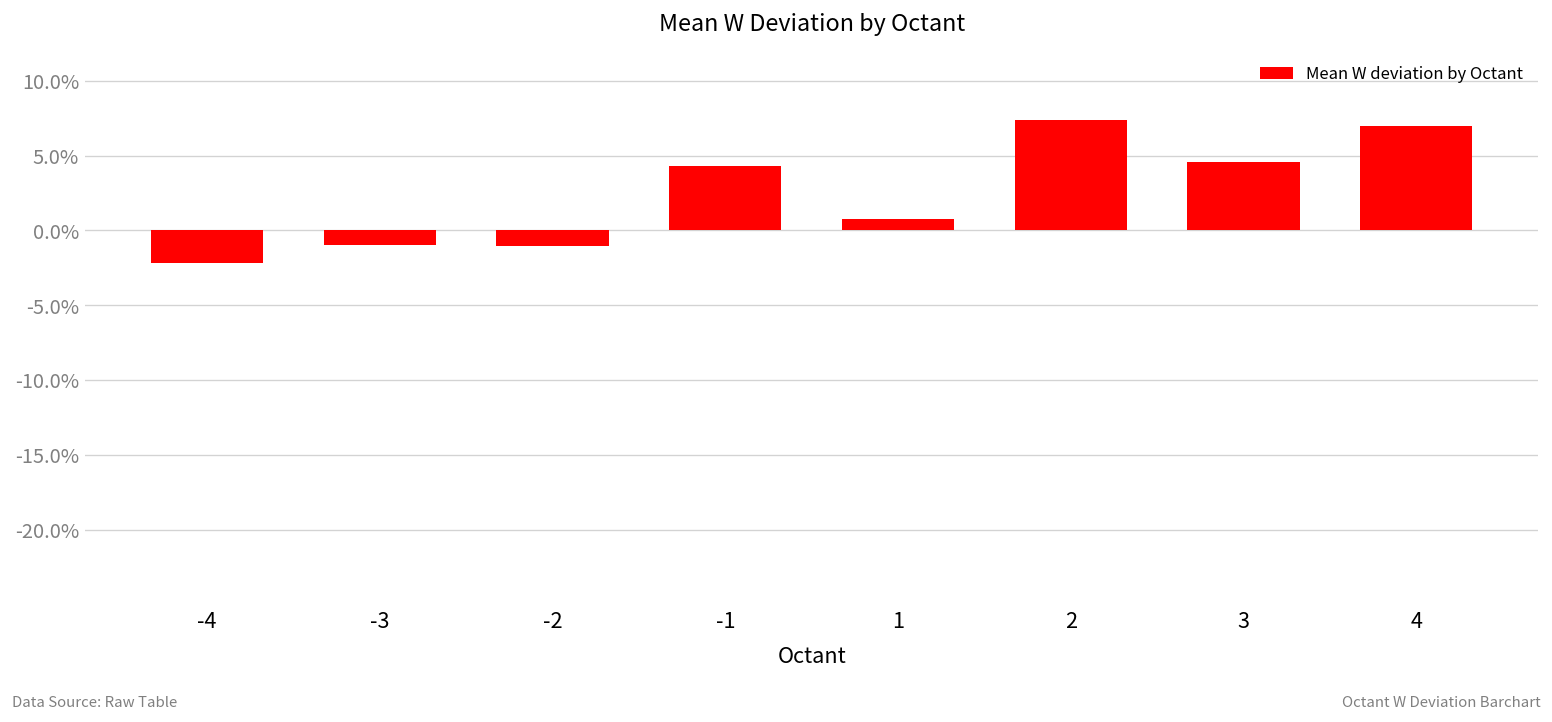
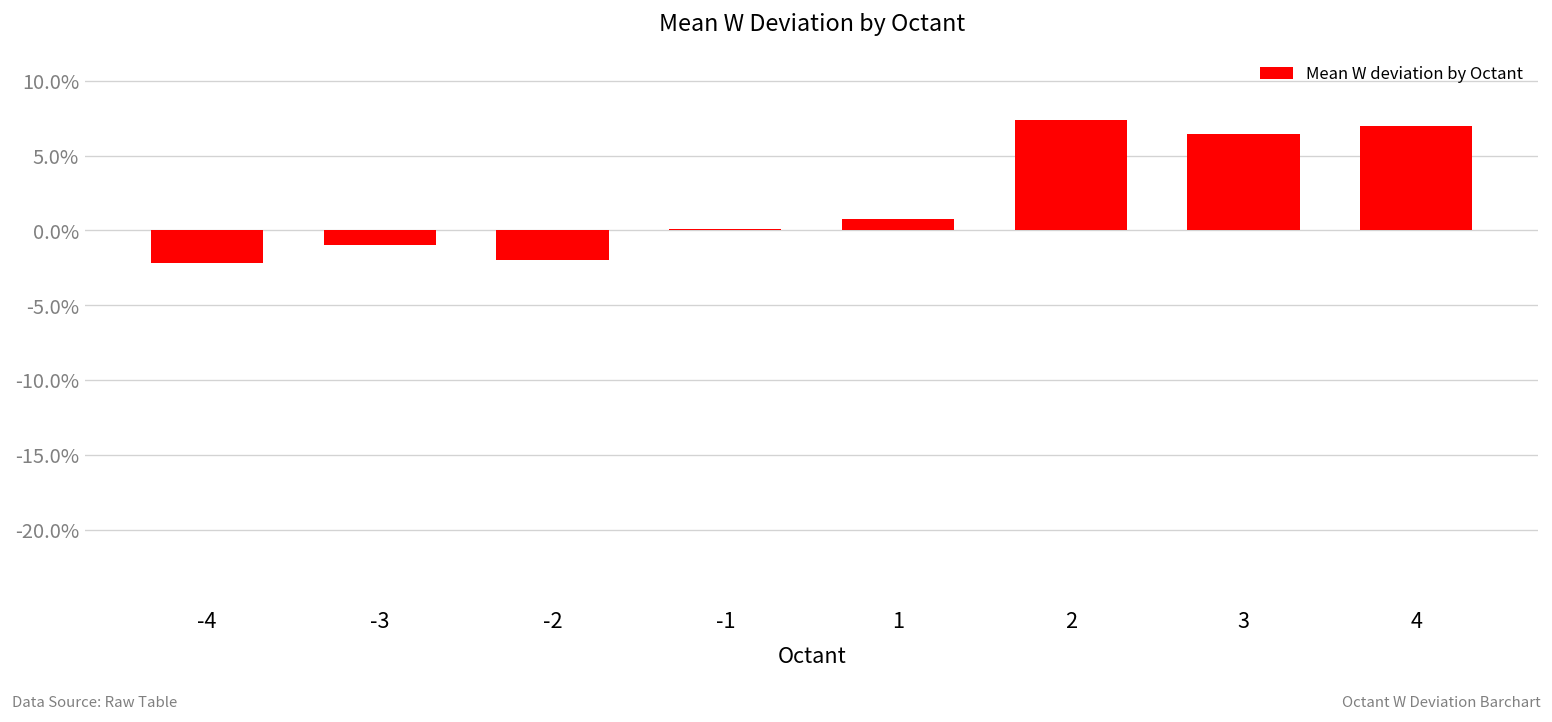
  {
    "-4": "-2.2%",
    "-3": "-1.0%",
-   "-2": "-1.1%",
-   "-1": "4.3%",
+   "-2": "-2.0%",
+   "-1": "0.1%",
    "1": "0.8%",
    "2": "7.3%",
-   "3": "4.6%",
+   "3": "6.4%",
    "4": "7.0%"
  }
